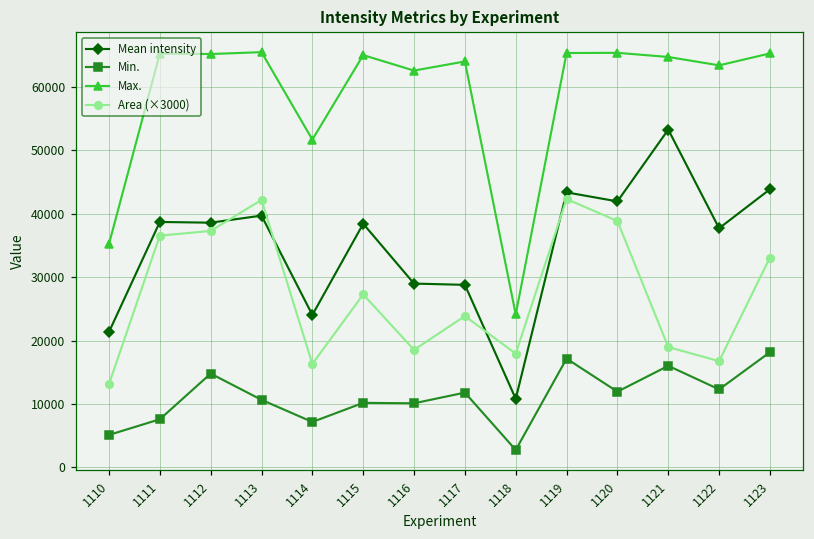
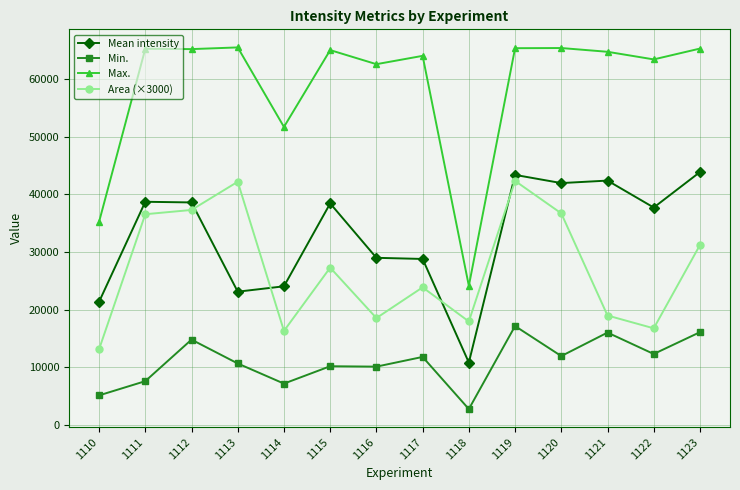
  {
    "Mean intensity": {
      "1110": 21000,
      "1111": 39000,
      "1112": 39000,
-     "1113": 40000,
+     "1113": 23000,
      "1114": 24000,
      "1115": 38000,
      "1116": 29000,
      "1117": 29000,
      "1118": 11000,
      "1119": 43000,
      "1120": 42000,
-     "1121": 53000,
+     "1121": 42000,
      "1122": 38000,
      "1123": 44000
    },
    "Min.": {
      "1110": 5000,
      "1111": 8000,
      "1112": 15000,
      "1113": 11000,
      "1114": 7000,
      "1115": 10000,
      "1116": 10000,
      "1117": 12000,
      "1118": 3000,
      "1119": 17000,
      "1120": 12000,
      "1121": 16000,
      "1122": 12000,
-     "1123": 18000
+     "1123": 16000
    },
    "Max.": {
      "1110": 35000,
      "1112": 65000,
      "1113": 65000,
      "1114": 52000,
      "1115": 65000,
      "1116": 63000,
      "1117": 64000,
      "1118": 24000,
      "1119": 65000,
      "1120": 65000,
      "1121": 65000,
      "1122": 63000,
      "1123": 65000
    },
    "Area (×3000)": {
      "1110": 13000,
      "1111": 37000,
      "1112": 37000,
      "1113": 42000,
      "1114": 16000,
      "1115": 27000,
      "1116": 19000,
      "1117": 24000,
      "1118": 18000,
      "1119": 42000,
-     "1120": 39000,
+     "1120": 37000,
      "1121": 19000,
      "1122": 17000,
-     "1123": 33000
+     "1123": 31000
    }
  }
